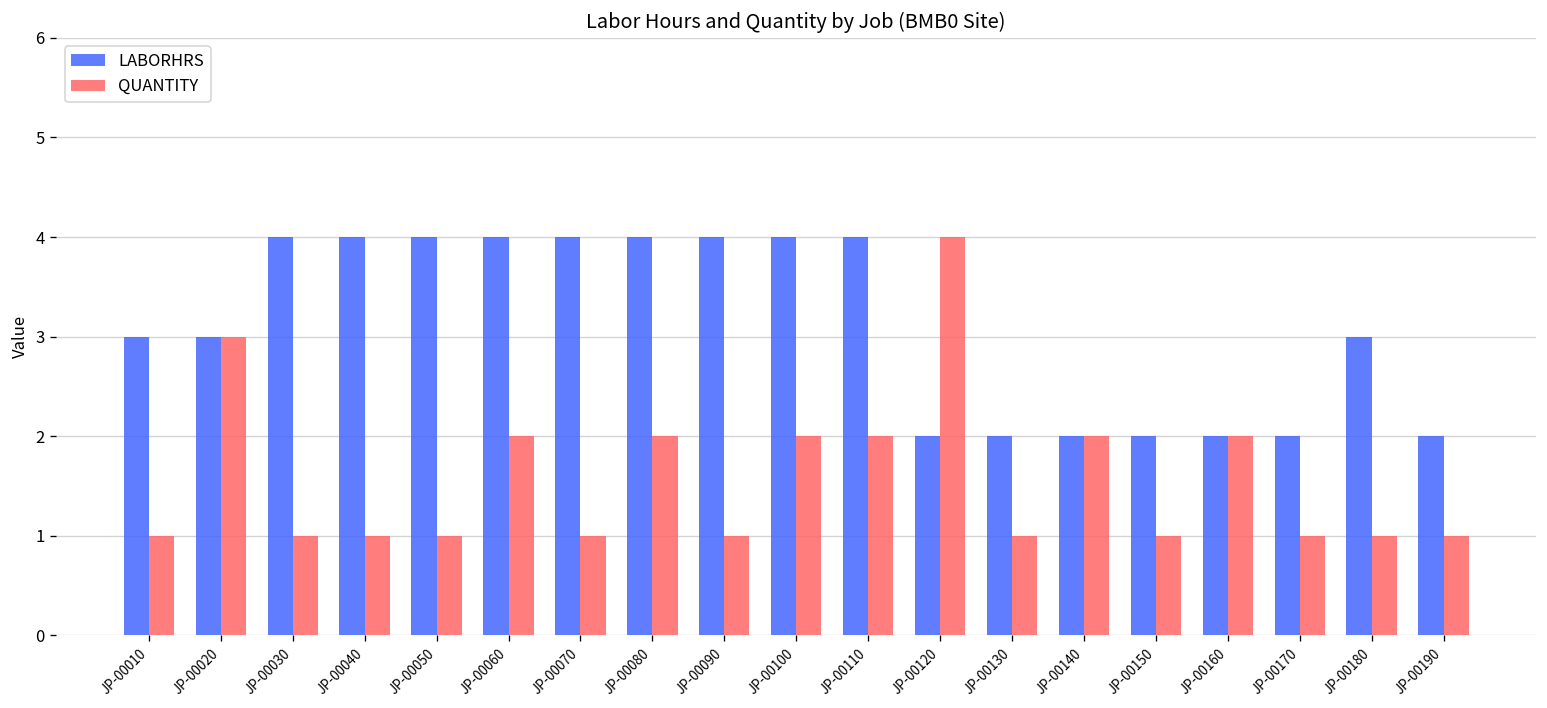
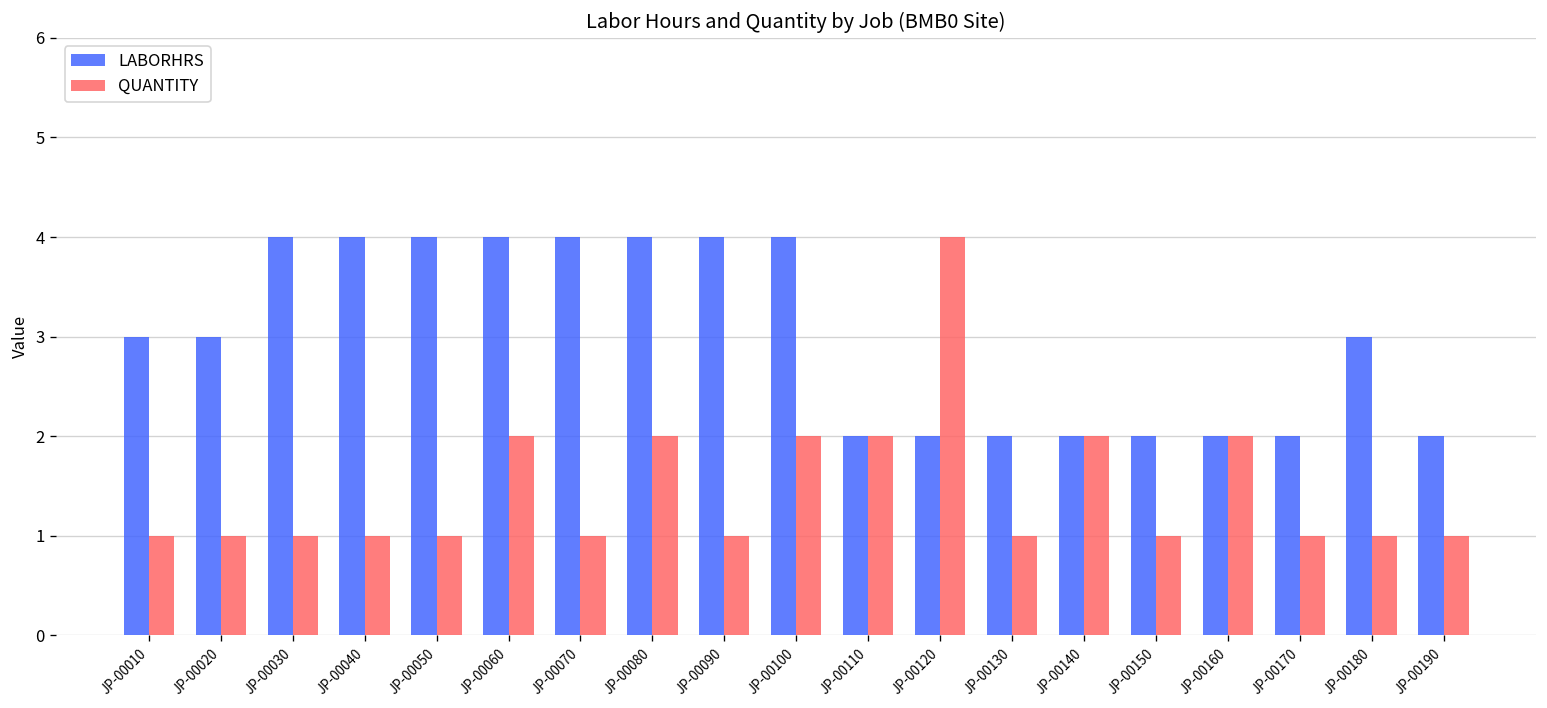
  {
    "LABORHRS": {
      "JP-00010": 3,
      "JP-00020": 3,
      "JP-00030": 4,
      "JP-00040": 4,
      "JP-00050": 4,
      "JP-00060": 4,
      "JP-00070": 4,
      "JP-00080": 4,
      "JP-00090": 4,
      "JP-00100": 4,
-     "JP-00110": 4,
+     "JP-00110": 2,
      "JP-00120": 2,
      "JP-00130": 2,
      "JP-00140": 2,
      "JP-00150": 2,
      "JP-00160": 2,
      "JP-00170": 2,
      "JP-00180": 3,
      "JP-00190": 2
    },
    "QUANTITY": {
      "JP-00010": 1,
-     "JP-00020": 3,
+     "JP-00020": 1,
      "JP-00030": 1,
      "JP-00040": 1,
      "JP-00050": 1,
      "JP-00060": 2,
      "JP-00070": 1,
      "JP-00080": 2,
      "JP-00090": 1,
      "JP-00100": 2,
      "JP-00110": 2,
      "JP-00120": 4,
      "JP-00130": 1,
      "JP-00140": 2,
      "JP-00150": 1,
      "JP-00160": 2,
      "JP-00170": 1,
      "JP-00180": 1,
      "JP-00190": 1
    }
  }
